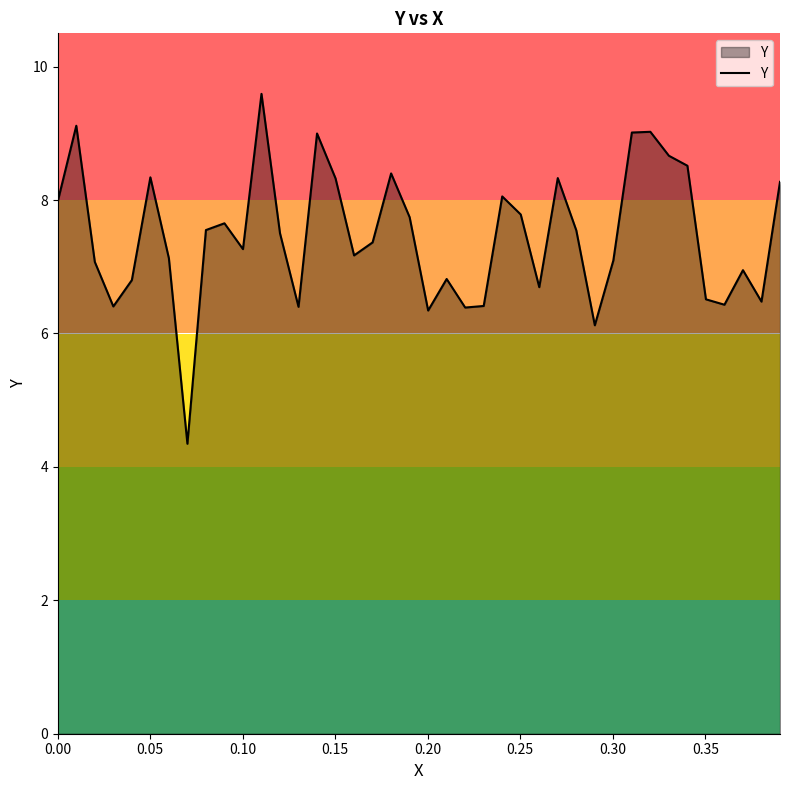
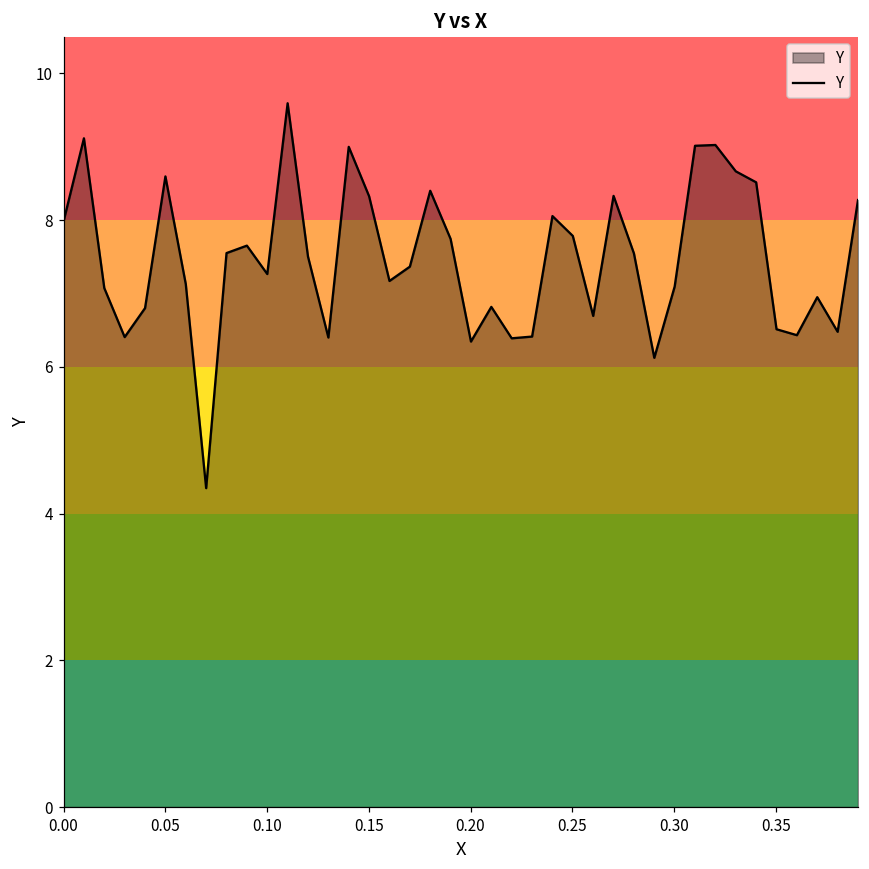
  {
    "0.00": 8.0,
-   "0.05": 8.3,
+   "0.05": 8.6,
    "0.10": 7.3,
    "0.15": 8.3
  }
